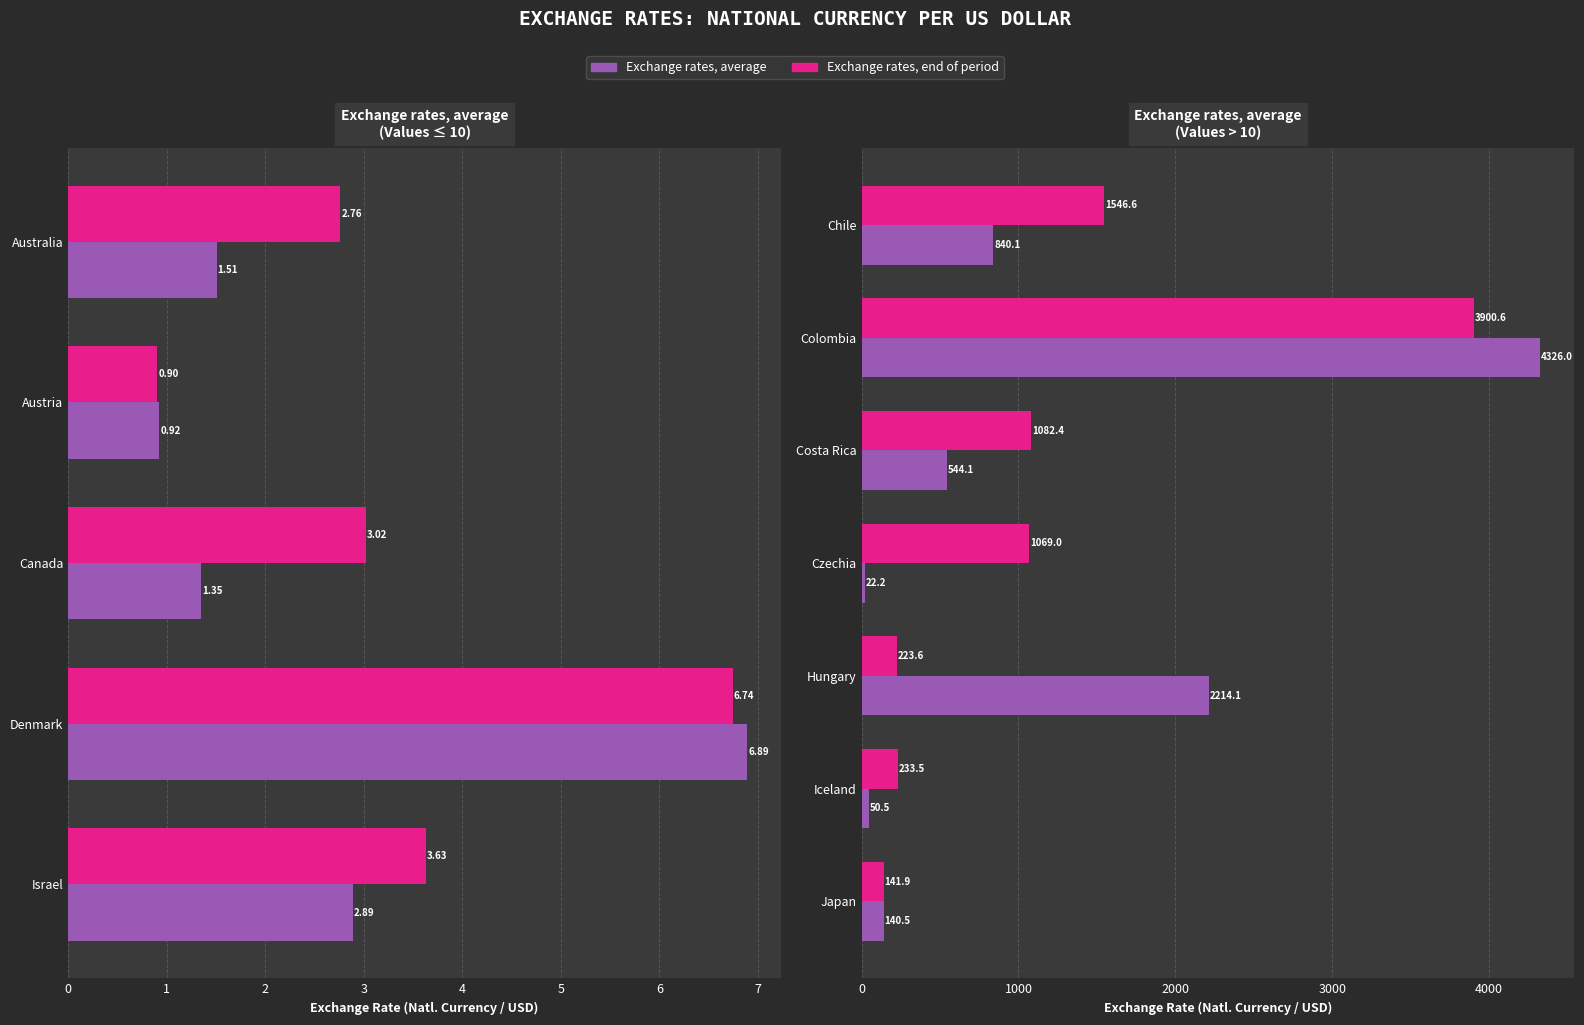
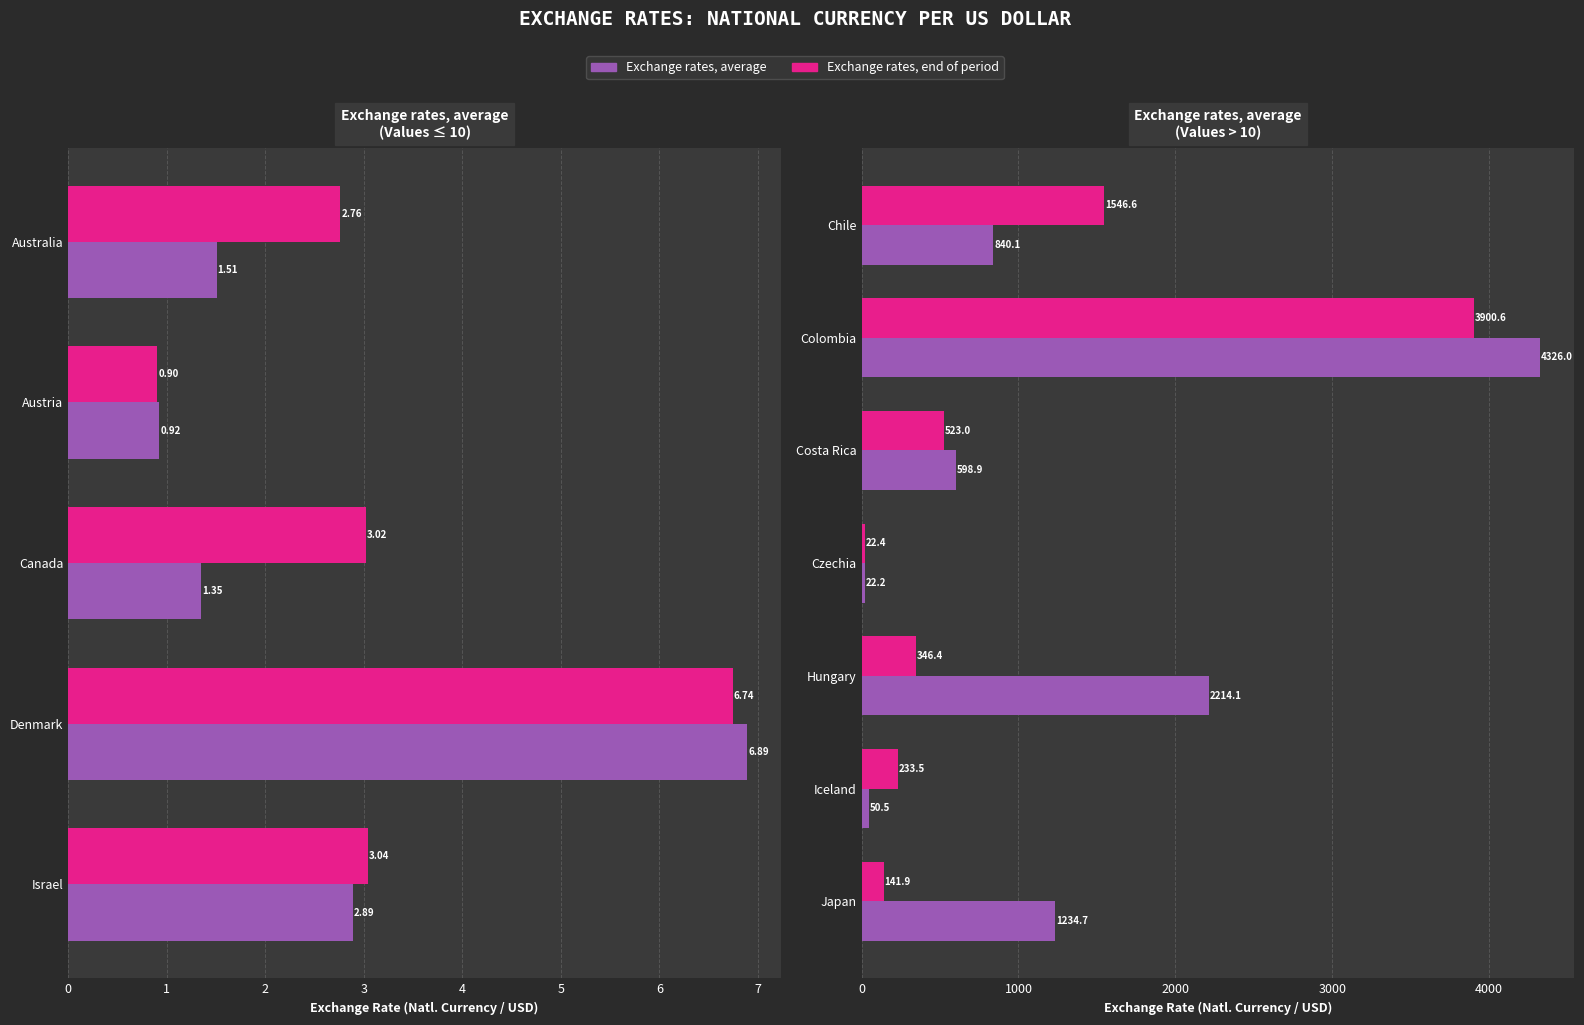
  {
    "Exchange rates, average (Values ≤ 10)": {
      "Exchange rates, average": {
        "Australia": 1.51,
        "Austria": 0.92,
        "Canada": 1.35,
        "Denmark": 6.89,
        "Israel": 2.89
      },
      "Exchange rates, end of period": {
        "Australia": 2.76,
        "Austria": 0.90,
        "Canada": 3.02,
        "Denmark": 6.74,
-       "Israel": 3.63
+       "Israel": 3.04
      }
    },
    "Exchange rates, average (Values > 10)": {
      "Exchange rates, average": {
        "Chile": 840.1,
        "Colombia": 4326.0,
-       "Costa Rica": 544.1,
+       "Costa Rica": 598.9,
        "Czechia": 22.2,
        "Hungary": 2214.1,
        "Iceland": 50.5,
-       "Japan": 140.5
+       "Japan": 1234.7
      },
      "Exchange rates, end of period": {
        "Chile": 1546.6,
        "Colombia": 3900.6,
-       "Costa Rica": 1082.4,
-       "Czechia": 1069.0,
-       "Hungary": 223.6,
+       "Costa Rica": 523.0,
+       "Czechia": 22.4,
+       "Hungary": 346.4,
        "Iceland": 233.5,
        "Japan": 141.9
      }
    }
  }
